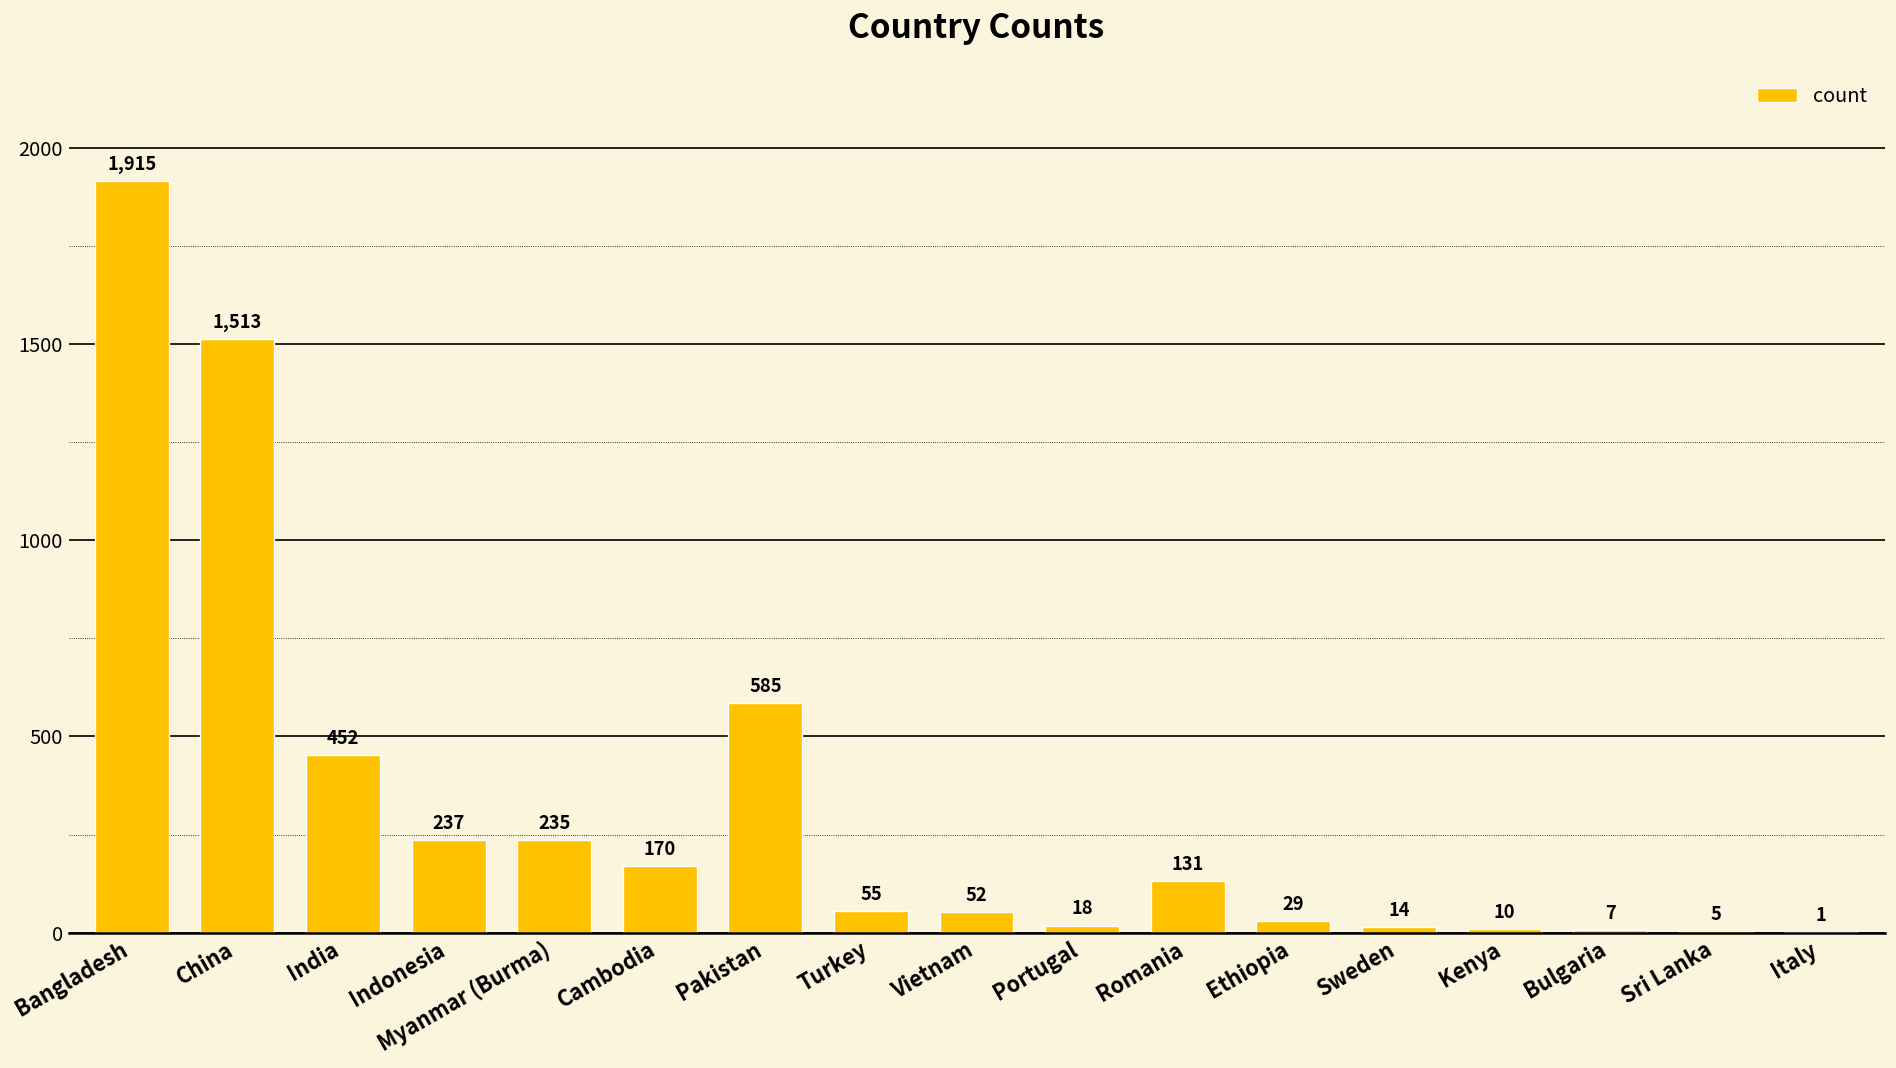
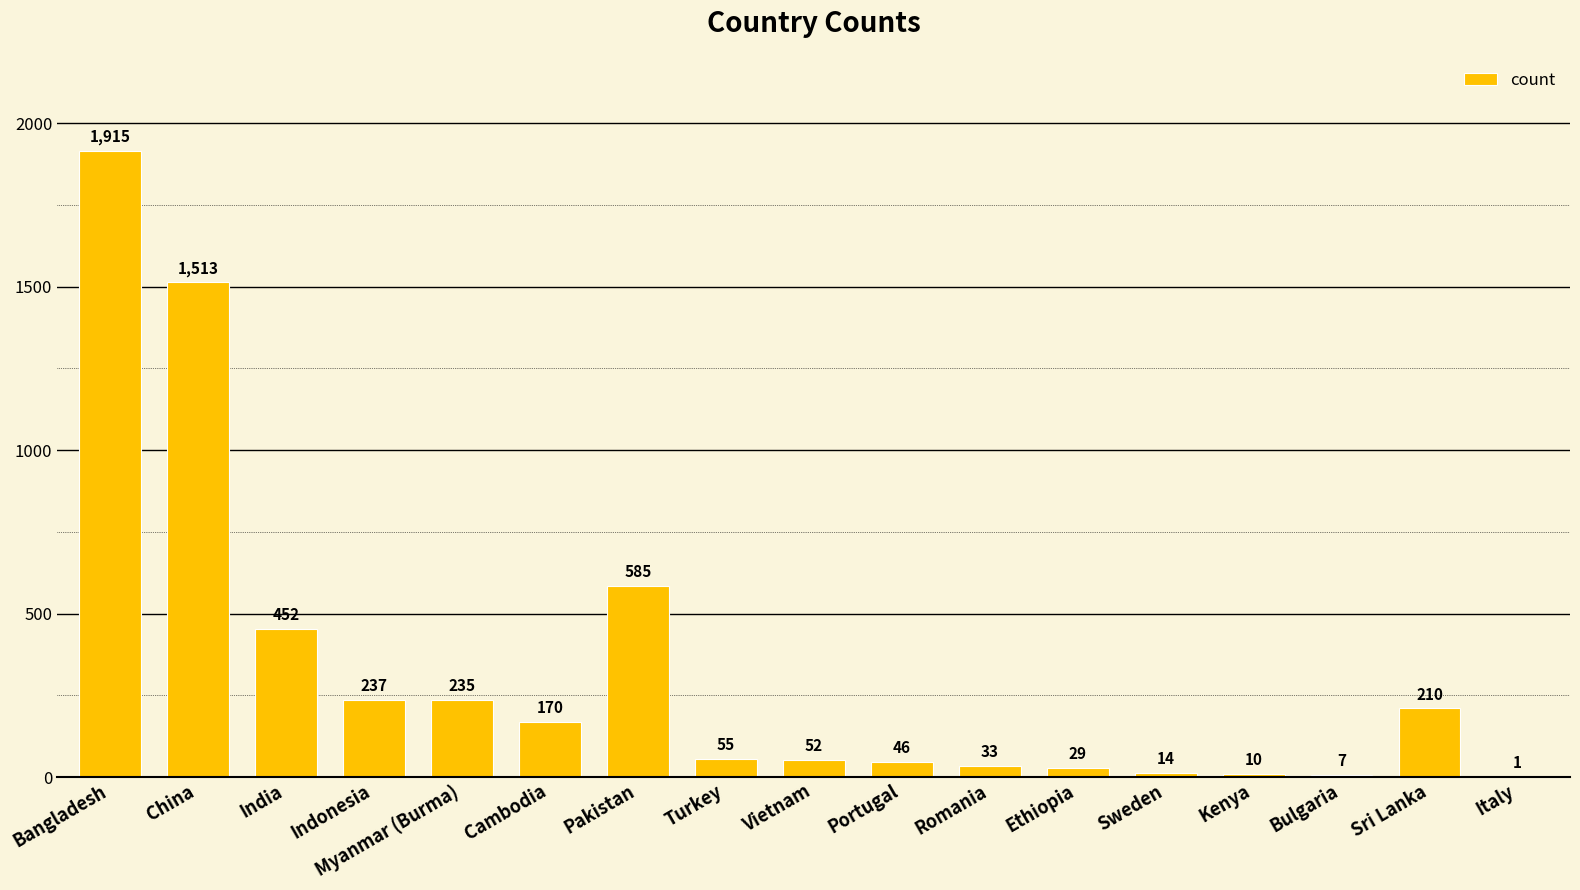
  {
    "Bangladesh": "1,915",
    "China": "1,513",
    "India": "452",
    "Indonesia": "237",
    "Myanmar (Burma)": "235",
    "Cambodia": "170",
    "Pakistan": "585",
    "Turkey": "55",
    "Vietnam": "52",
-   "Portugal": "18",
-   "Romania": "131",
+   "Portugal": "46",
+   "Romania": "33",
    "Ethiopia": "29",
    "Sweden": "14",
    "Kenya": "10",
    "Bulgaria": "7",
-   "Sri Lanka": "5",
+   "Sri Lanka": "210",
    "Italy": "1"
  }
